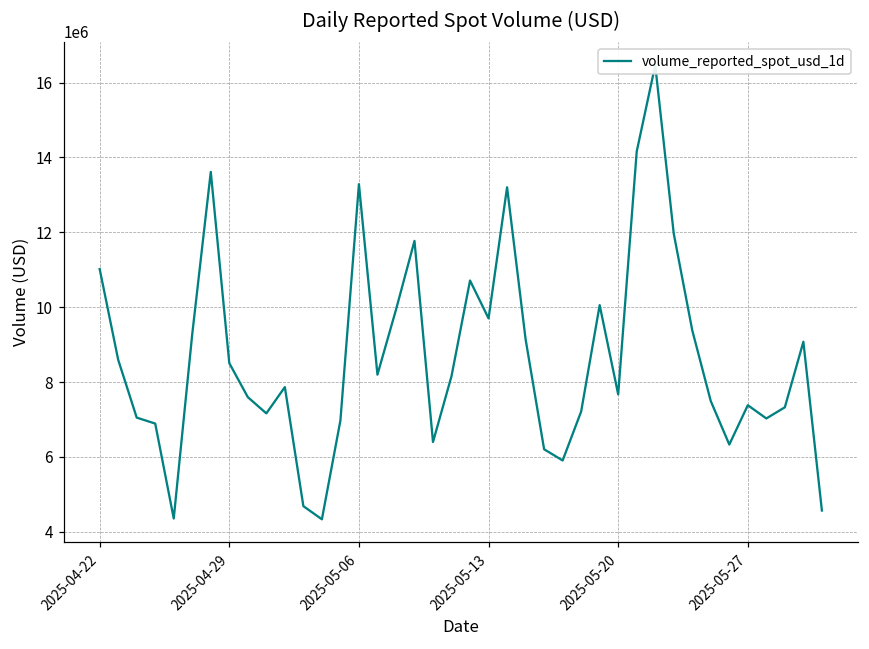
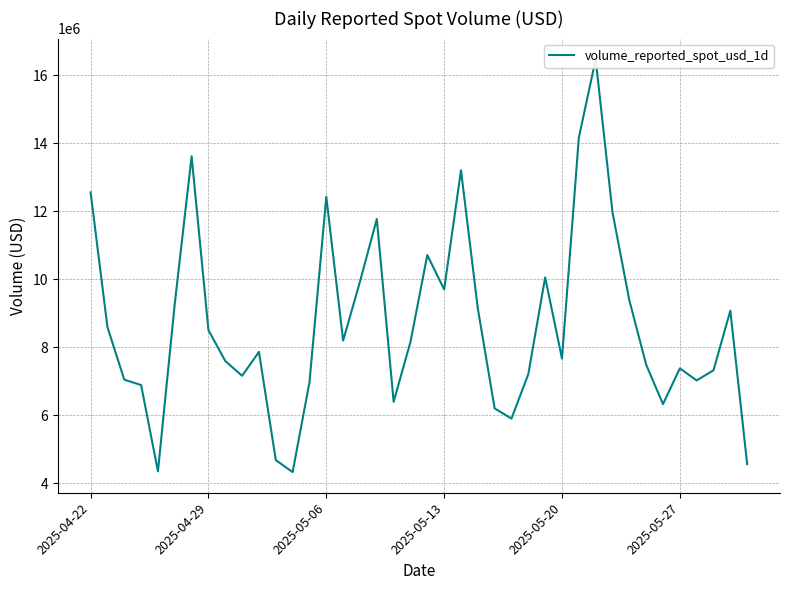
  {
-   "2025-04-22": 11000000,
+   "2025-04-22": 12600000,
    "2025-04-29": 8500000,
-   "2025-05-06": 13300000,
+   "2025-05-06": 12400000,
    "2025-05-13": 9700000,
    "2025-05-20": 7700000,
    "2025-05-27": 7400000
  }
